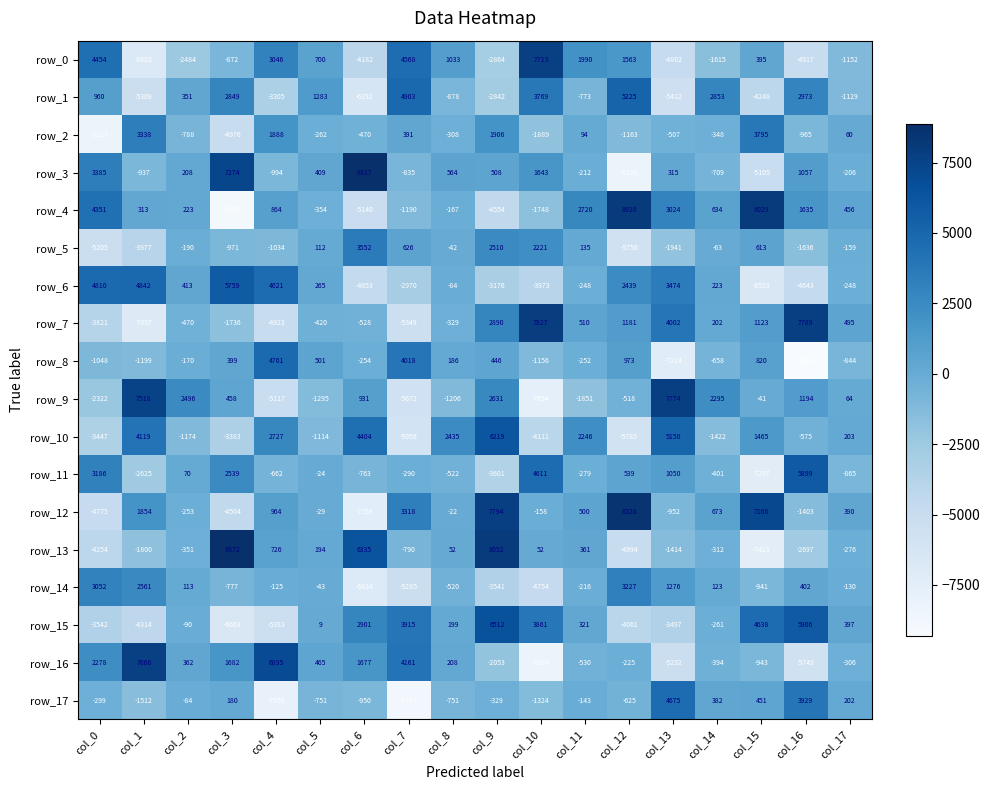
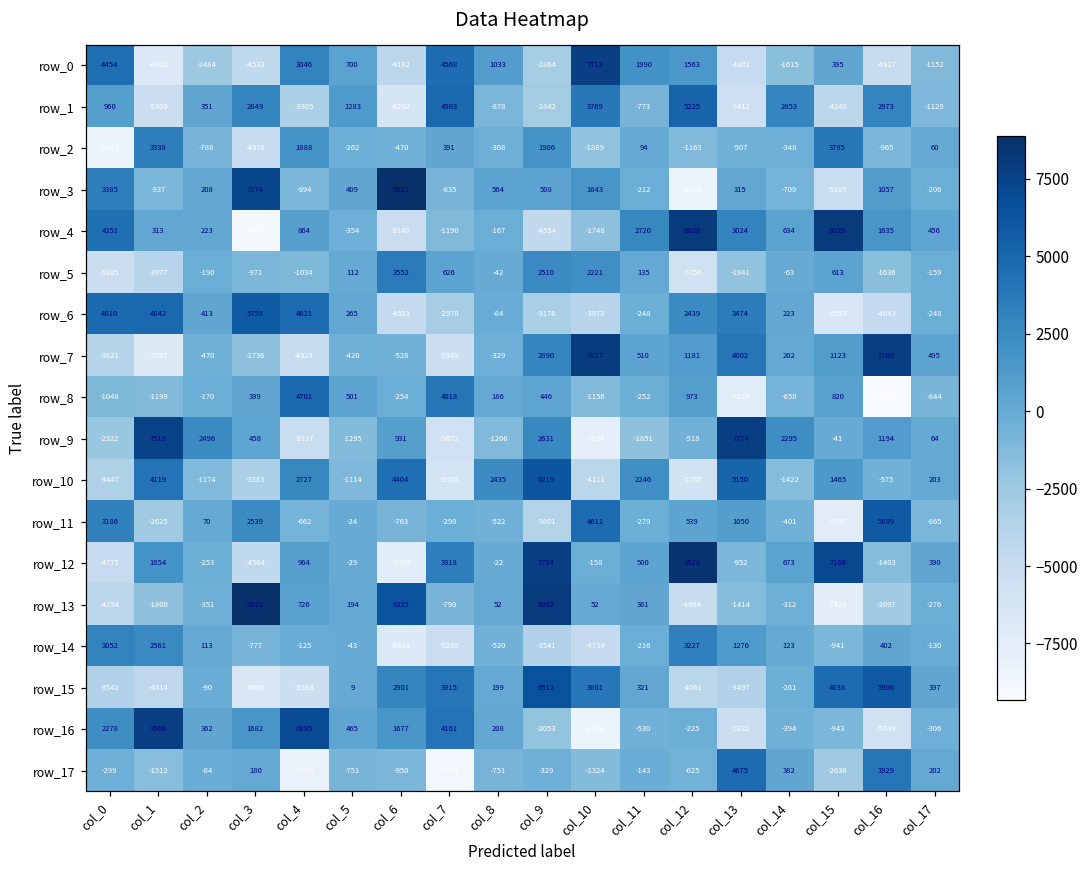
  {
    "row_0": {
      "col_0": 4454,
      "col_2": -2484,
-     "col_3": -872,
+     "col_3": -4532,
      "col_4": 3046,
      "col_5": 700,
      "col_6": -4182,
      "col_7": 4568,
      "col_8": 1033,
      "col_9": -2864,
      "col_10": 7713,
      "col_11": 1990,
      "col_12": 1563,
      "col_13": -4802,
      "col_14": -1615,
      "col_15": 395,
      "col_16": -4917,
      "col_17": -1152
    },
    "row_17": {
      "col_0": -299,
      "col_1": -1512,
      "col_2": -84,
      "col_3": 180,
      "col_5": -751,
      "col_6": -950,
      "col_8": -751,
      "col_9": -329,
      "col_10": -1324,
      "col_11": -143,
      "col_12": -625,
      "col_13": 4675,
      "col_14": 382,
-     "col_15": 451,
+     "col_15": -2636,
      "col_16": 3929,
      "col_17": 202
    }
  }
